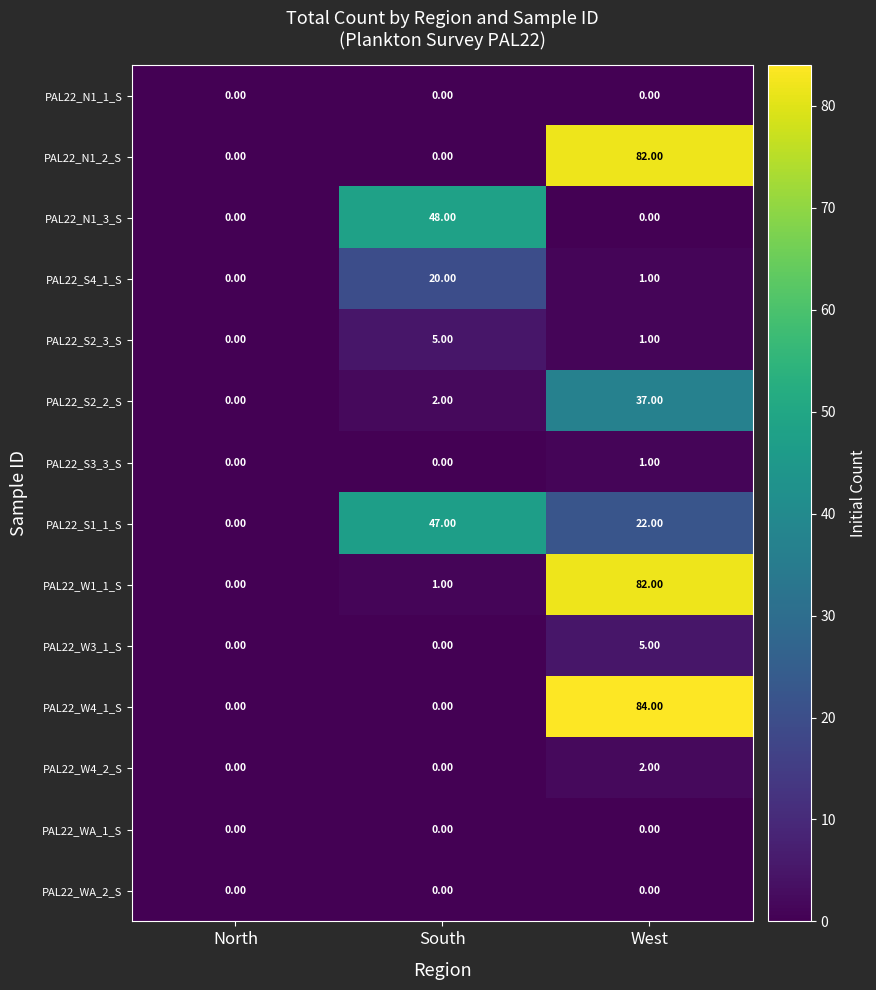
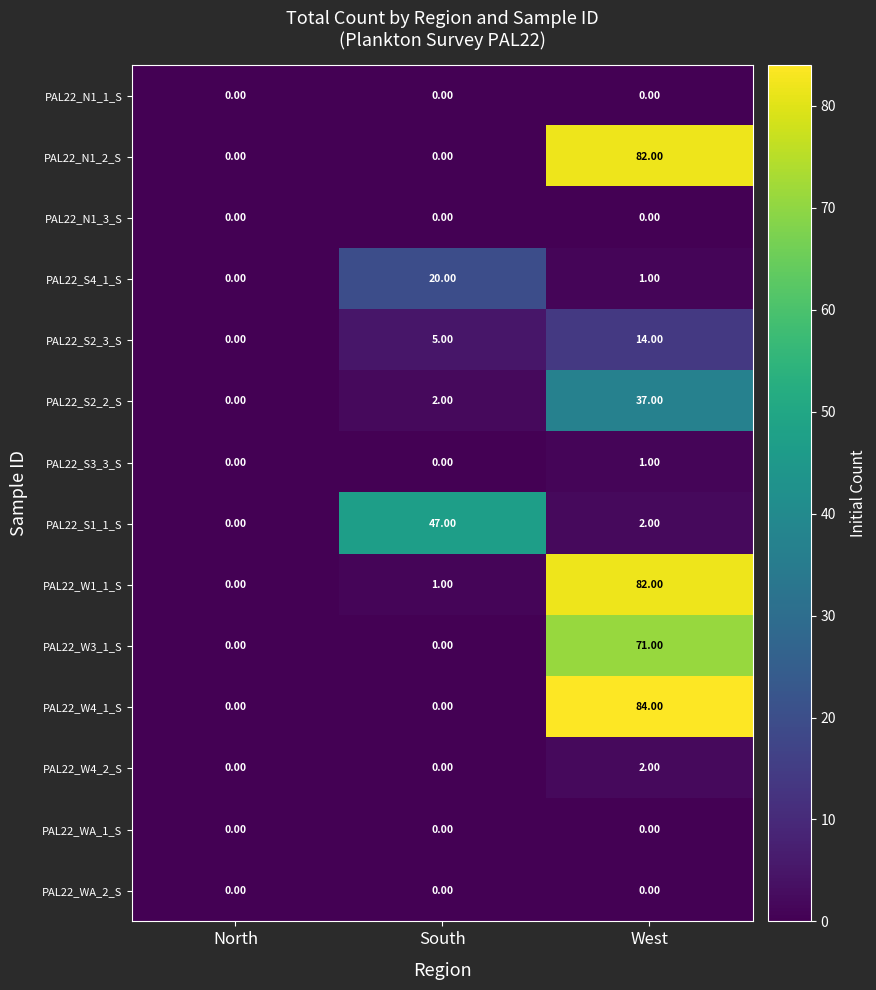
  {
    "PAL22_N1_1_S": {
      "North": 0.00,
      "South": 0.00,
      "West": 0.00
    },
    "PAL22_N1_2_S": {
      "North": 0.00,
      "South": 0.00,
      "West": 82.00
    },
    "PAL22_N1_3_S": {
      "North": 0.00,
-     "South": 48.00,
+     "South": 0.00,
      "West": 0.00
    },
    "PAL22_S4_1_S": {
      "North": 0.00,
      "South": 20.00,
      "West": 1.00
    },
    "PAL22_S2_3_S": {
      "North": 0.00,
      "South": 5.00,
-     "West": 1.00
+     "West": 14.00
    },
    "PAL22_S2_2_S": {
      "North": 0.00,
      "South": 2.00,
      "West": 37.00
    },
    "PAL22_S3_3_S": {
      "North": 0.00,
      "South": 0.00,
      "West": 1.00
    },
    "PAL22_S1_1_S": {
      "North": 0.00,
      "South": 47.00,
-     "West": 22.00
+     "West": 2.00
    },
    "PAL22_W1_1_S": {
      "North": 0.00,
      "South": 1.00,
      "West": 82.00
    },
    "PAL22_W3_1_S": {
      "North": 0.00,
      "South": 0.00,
-     "West": 5.00
+     "West": 71.00
    },
    "PAL22_W4_1_S": {
      "North": 0.00,
      "South": 0.00,
      "West": 84.00
    },
    "PAL22_W4_2_S": {
      "North": 0.00,
      "South": 0.00,
      "West": 2.00
    },
    "PAL22_WA_1_S": {
      "North": 0.00,
      "South": 0.00,
      "West": 0.00
    },
    "PAL22_WA_2_S": {
      "North": 0.00,
      "South": 0.00,
      "West": 0.00
    }
  }
